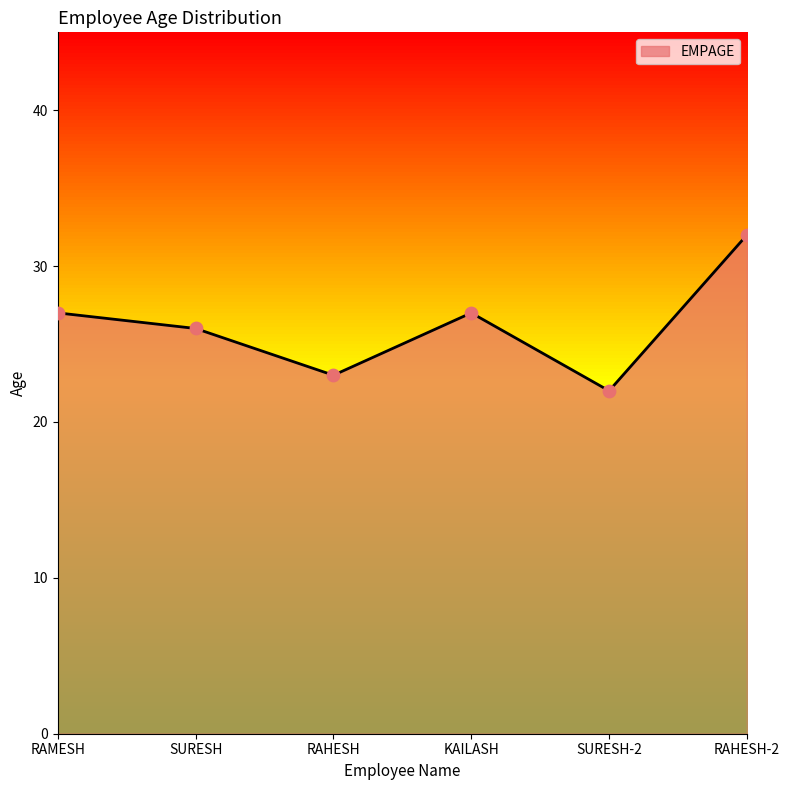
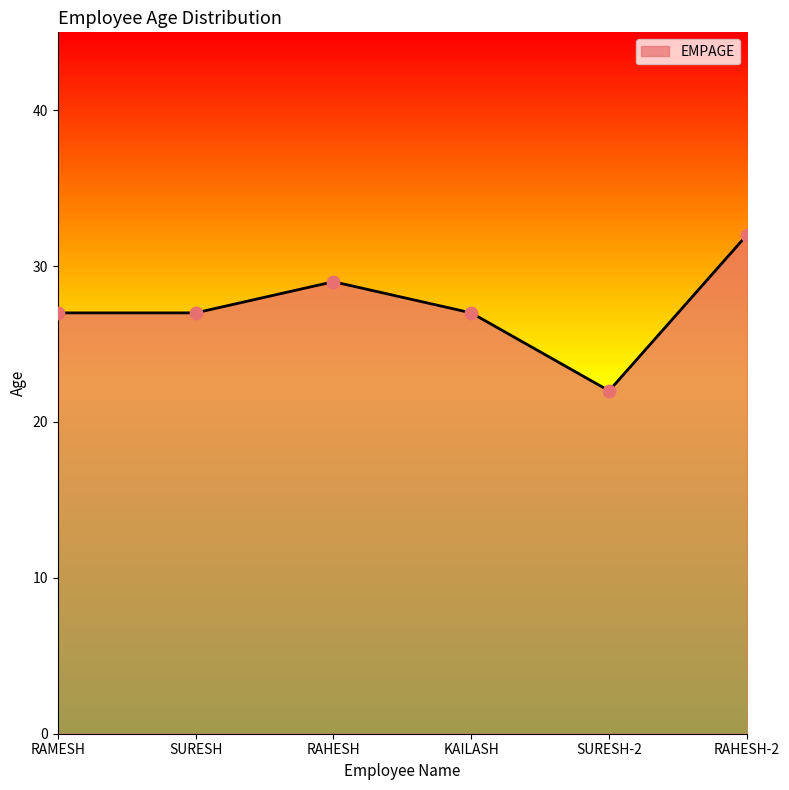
  {
    "RAMESH": 27,
-   "SURESH": 26,
-   "RAHESH": 23,
+   "SURESH": 27,
+   "RAHESH": 29,
    "KAILASH": 27,
    "SURESH-2": 22,
    "RAHESH-2": 32
  }
